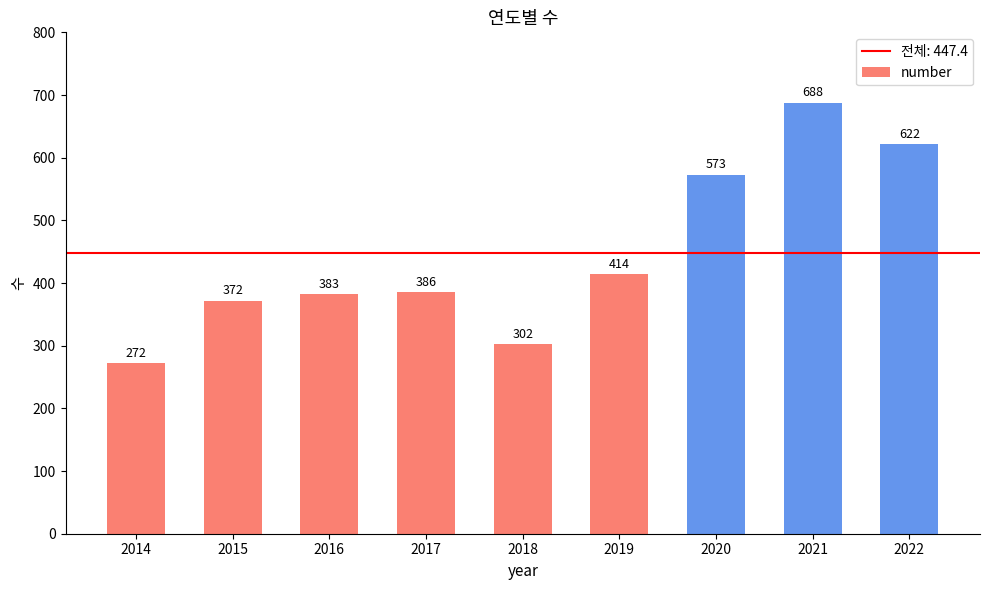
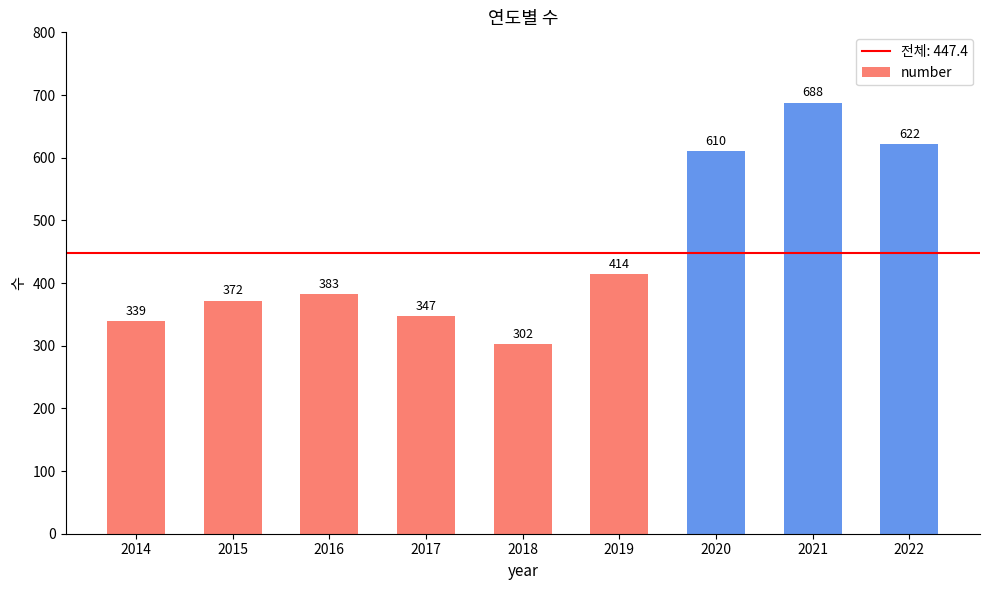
  {
-   "2014": 272,
+   "2014": 339,
    "2015": 372,
    "2016": 383,
-   "2017": 386,
+   "2017": 347,
    "2018": 302,
    "2019": 414,
-   "2020": 573,
+   "2020": 610,
    "2021": 688,
    "2022": 622
  }
